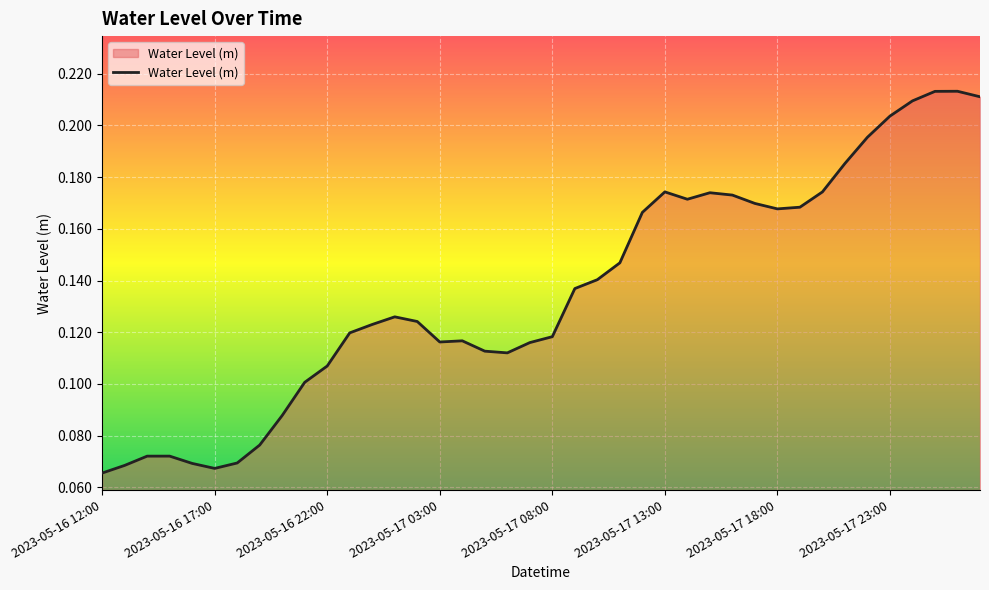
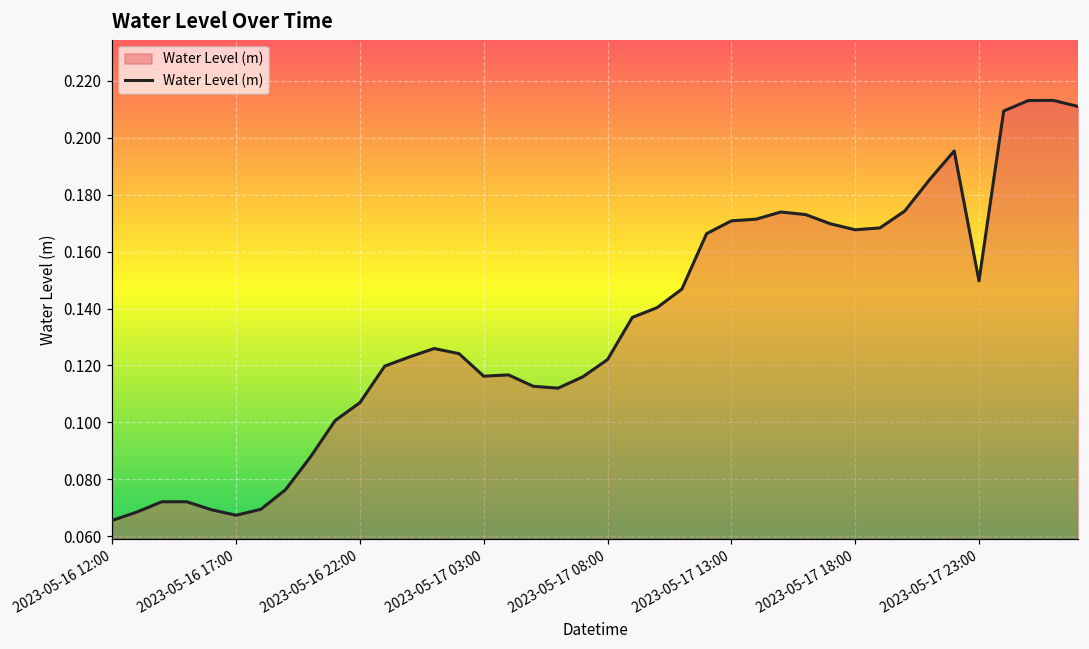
  {
    "2023-05-16 12:00": 0.066,
    "2023-05-16 17:00": 0.067,
    "2023-05-16 22:00": 0.107,
    "2023-05-17 03:00": 0.116,
-   "2023-05-17 08:00": 0.118,
-   "2023-05-17 13:00": 0.174,
+   "2023-05-17 08:00": 0.122,
+   "2023-05-17 13:00": 0.171,
    "2023-05-17 18:00": 0.168,
-   "2023-05-17 23:00": 0.204
+   "2023-05-17 23:00": 0.150
  }
